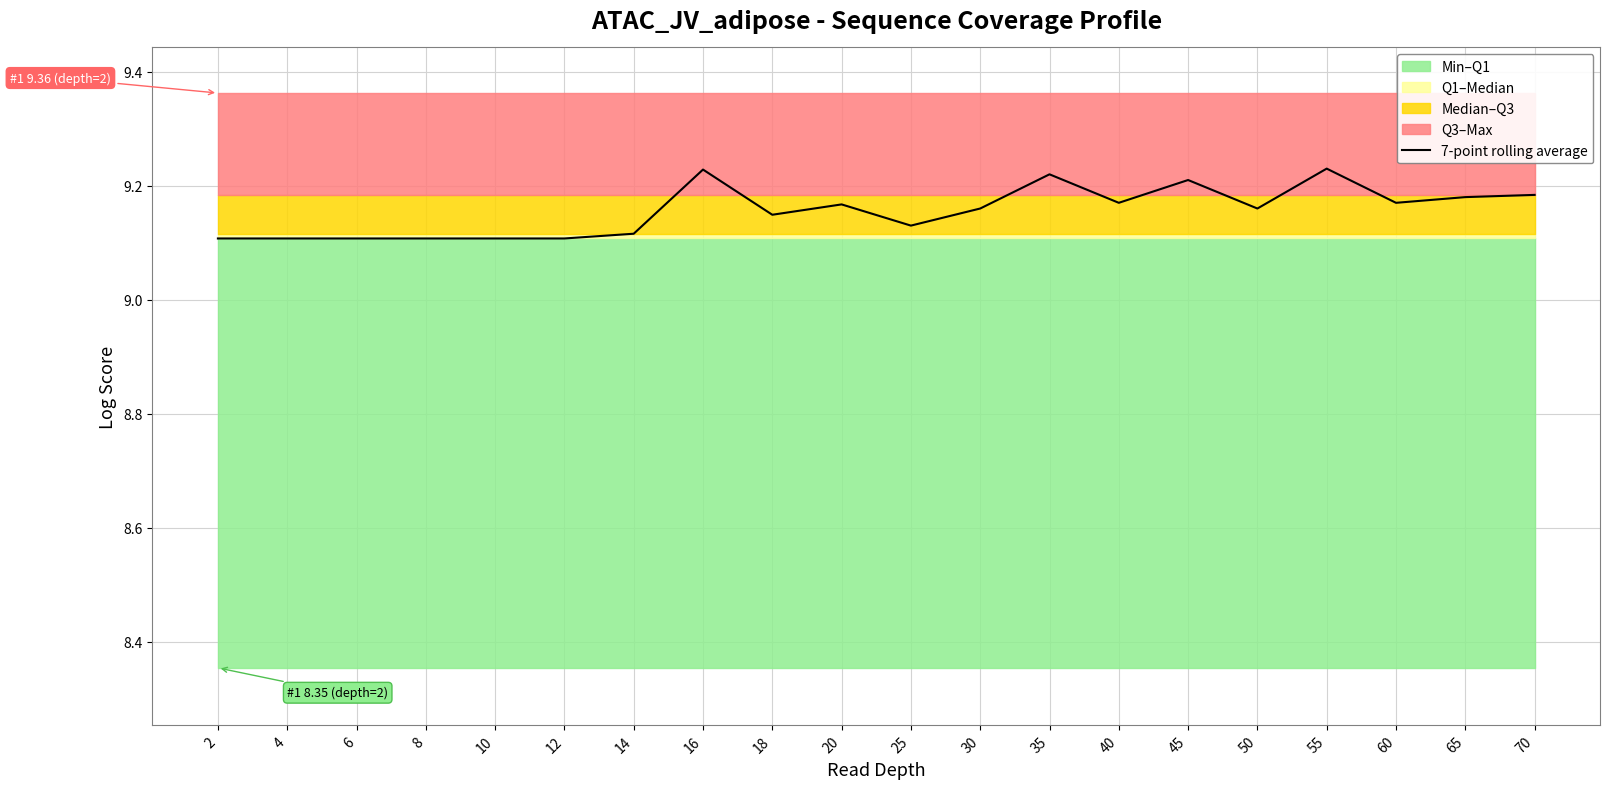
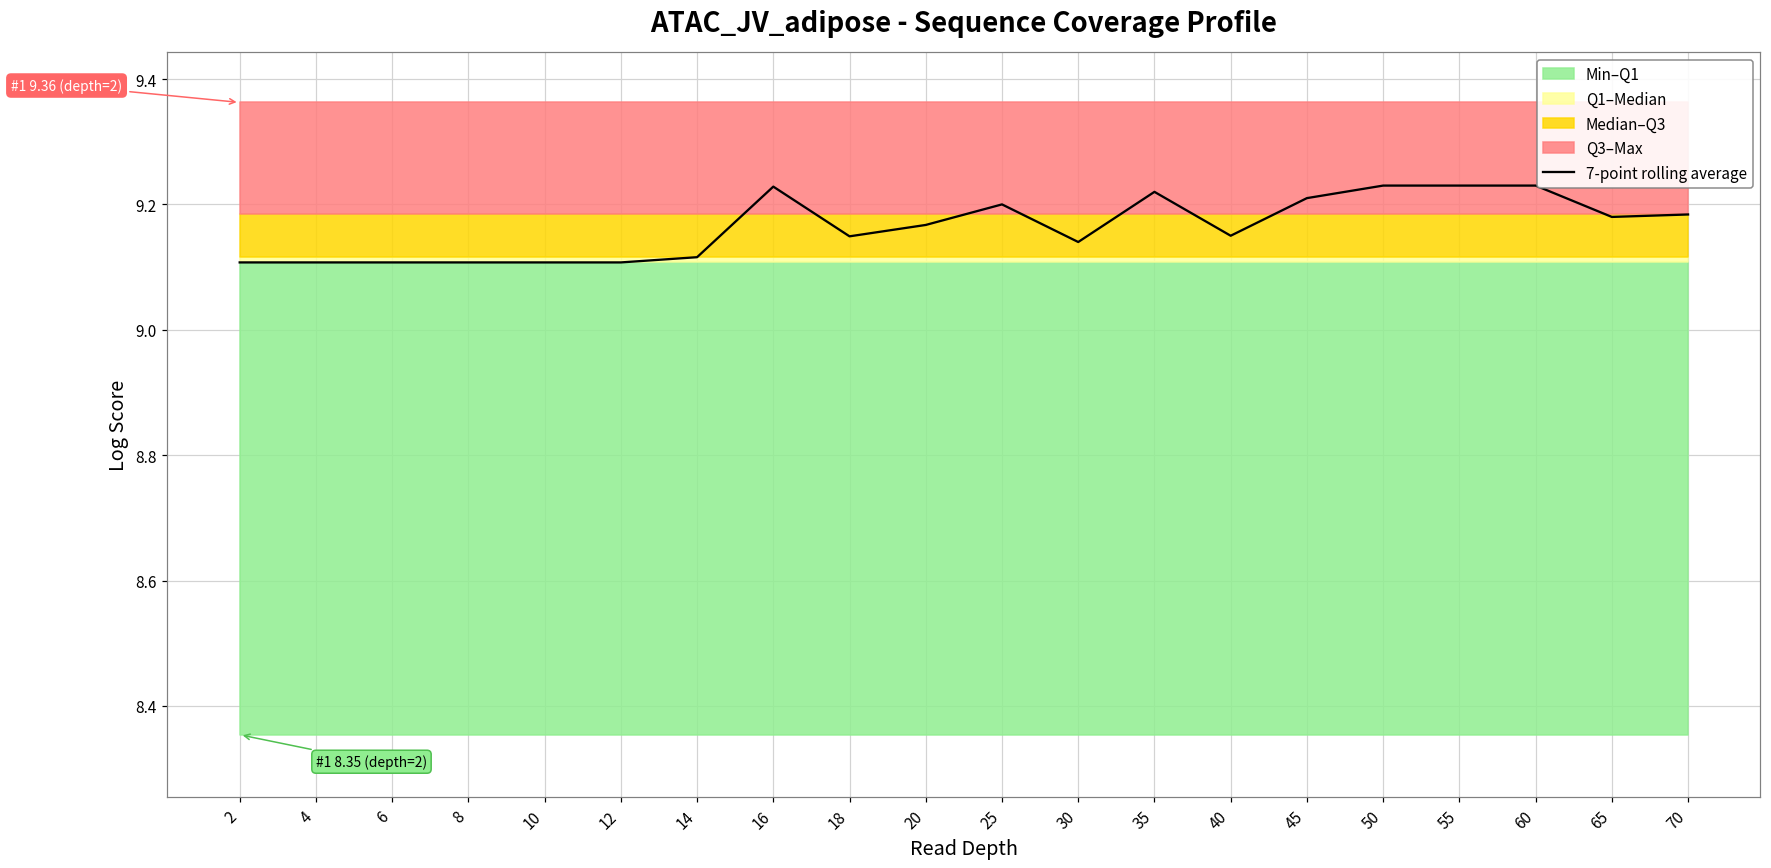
  {
    "Min–Q1": {
      "14": 9.11,
      "16": 9.11,
      "18": 9.11,
      "20": 9.11,
      "25": 9.11,
      "30": 9.11,
      "35": 9.11,
      "40": 9.11,
      "45": 9.11,
      "50": 9.11,
      "55": 9.11,
      "60": 9.11,
      "65": 9.11,
      "70": 9.11
    },
    "7-point rolling average": {
      "16": 9.23,
      "18": 9.15,
      "20": 9.17,
-     "25": 9.13,
-     "30": 9.16,
+     "25": 9.20,
+     "30": 9.14,
      "35": 9.22,
-     "40": 9.17,
+     "40": 9.15,
      "45": 9.21,
-     "50": 9.16,
+     "50": 9.23,
      "55": 9.23,
-     "60": 9.17
+     "60": 9.23
    }
  }
